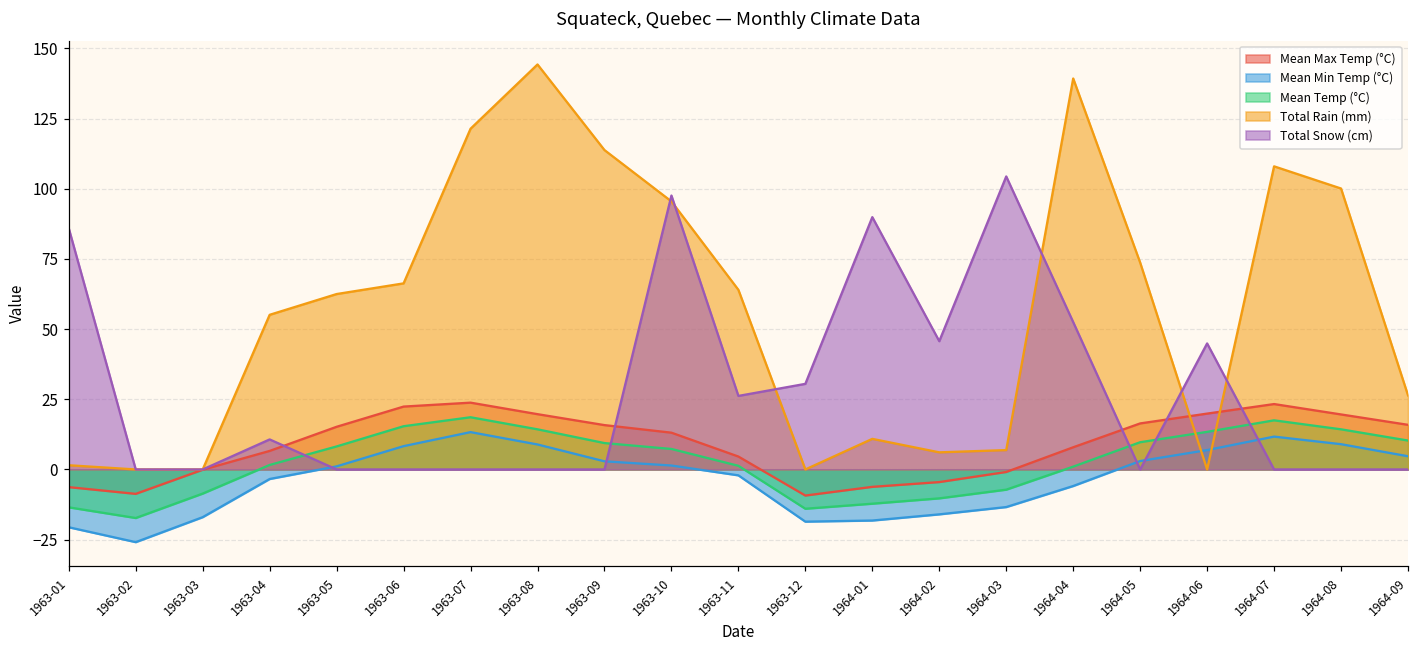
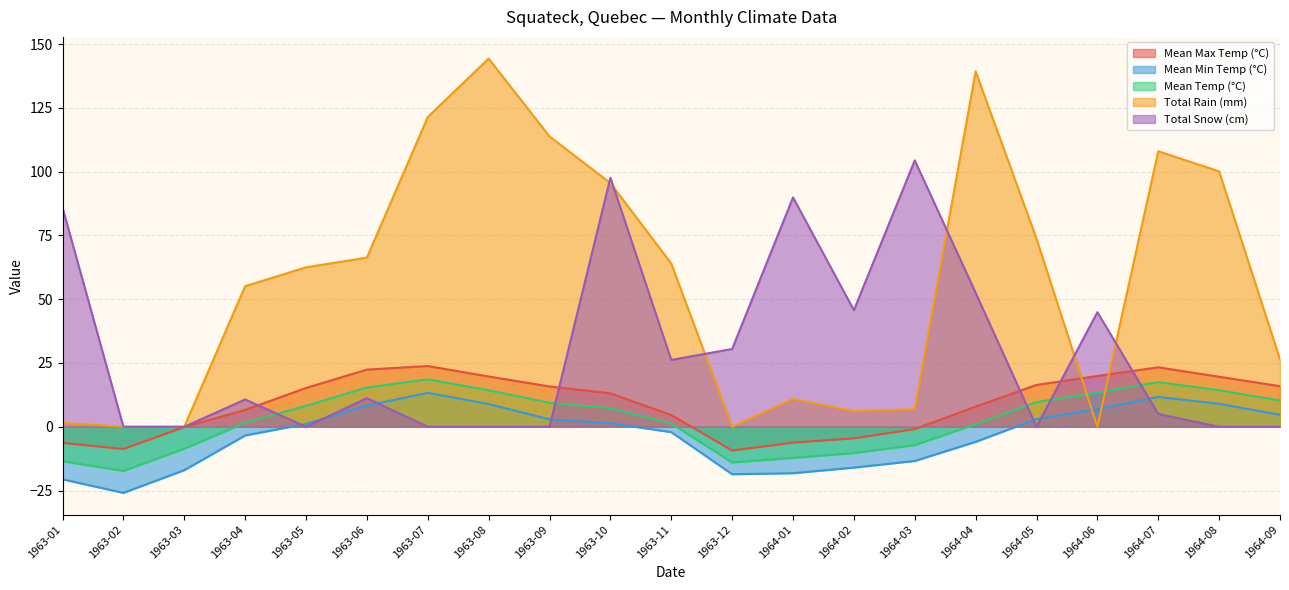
  {
    "Total Rain (mm)": {
      "1963-01": 2,
      "1963-04": 55,
      "1963-05": 63,
      "1963-06": 66,
      "1963-07": 121,
      "1963-08": 144,
      "1963-09": 114,
      "1963-10": 96,
      "1963-11": 64,
      "1964-01": 11,
      "1964-02": 6,
      "1964-03": 7,
      "1964-04": 139,
      "1964-05": 74,
      "1964-06": 0,
      "1964-07": 108,
      "1964-08": 100,
      "1964-09": 26
    },
    "Total Snow (cm)": {
      "1963-01": 86,
      "1963-04": 11,
      "1963-05": 0,
-     "1963-06": 0,
+     "1963-06": 11,
      "1963-07": 0,
      "1963-08": 0,
      "1963-09": 0,
      "1963-10": 98,
      "1963-11": 26,
      "1963-12": 31,
      "1964-01": 90,
      "1964-02": 46,
      "1964-03": 104,
      "1964-04": 53,
      "1964-05": 0,
      "1964-06": 45,
-     "1964-07": 0,
+     "1964-07": 5,
      "1964-08": 0,
      "1964-09": 0
    }
  }
